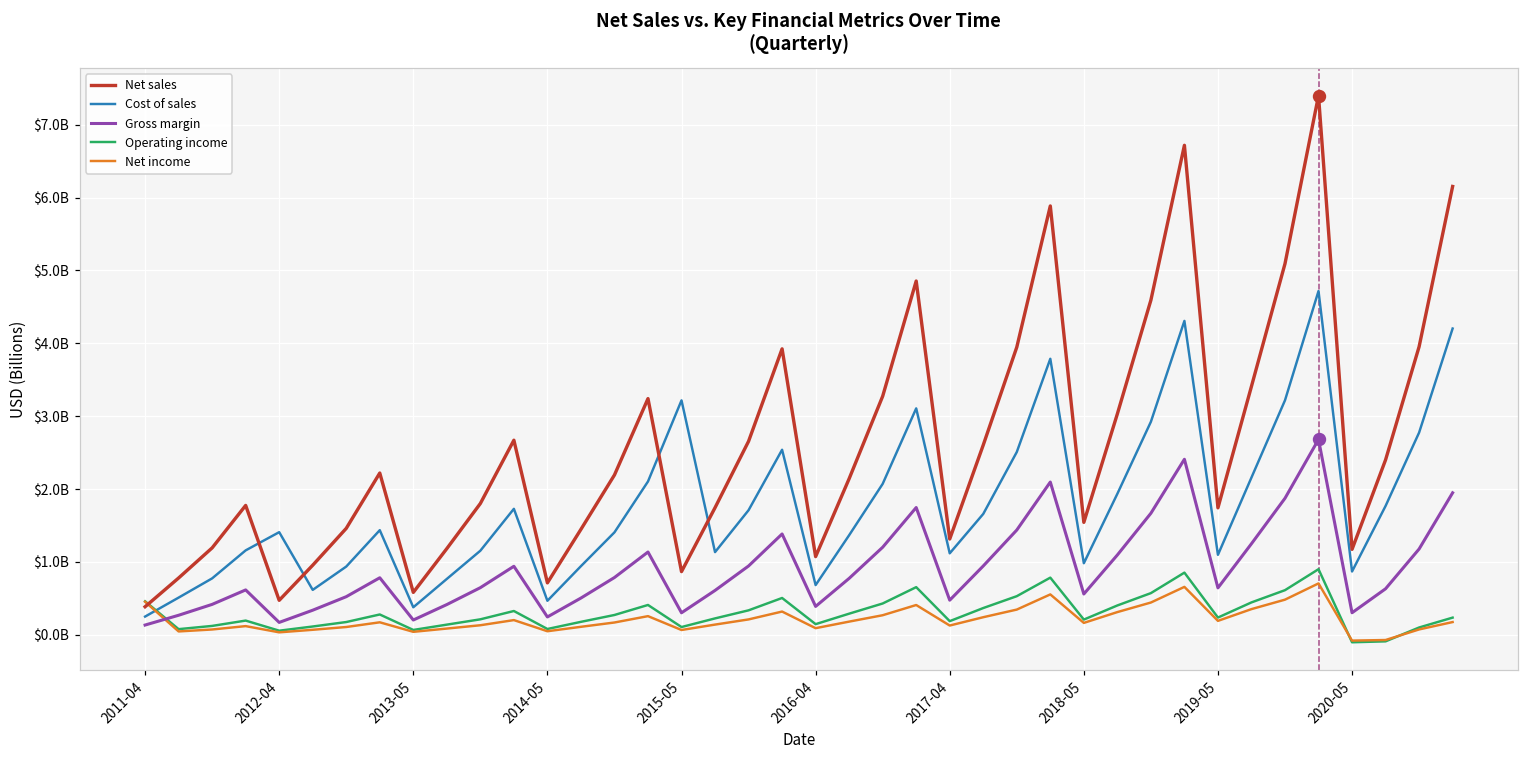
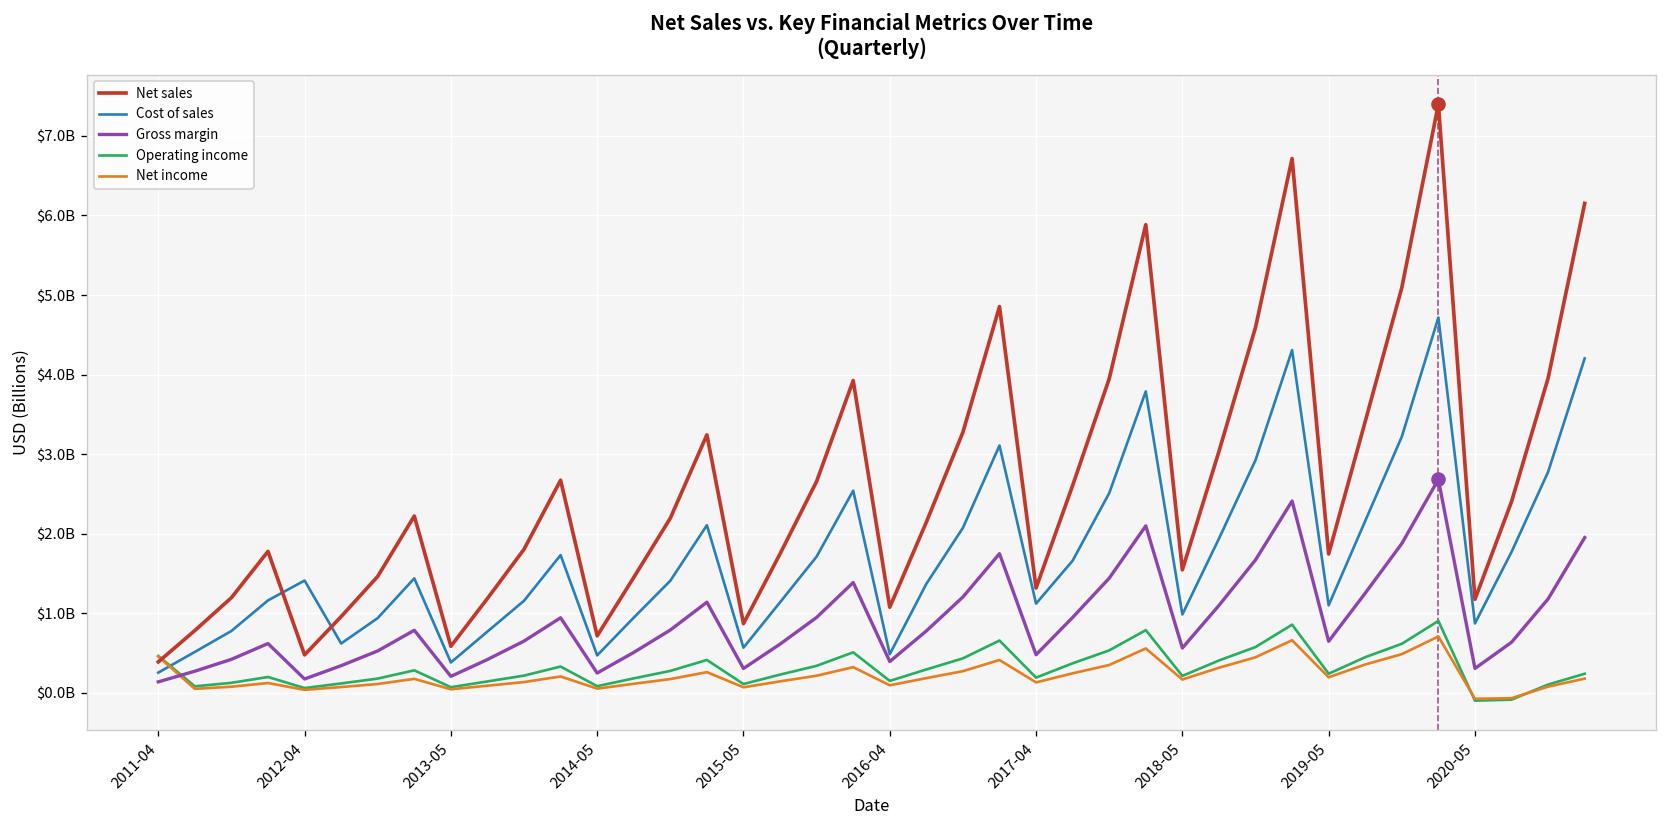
  {
    "Cost of sales": {
      "2011-04": "$300000000",
      "2012-04": "$1400000000",
      "2013-05": "$400000000",
      "2014-05": "$500000000",
-     "2015-05": "$3200000000",
-     "2016-04": "$700000000",
+     "2015-05": "$600000000",
+     "2016-04": "$500000000",
      "2017-04": "$1100000000",
      "2018-05": "$1000000000",
      "2019-05": "$1100000000",
      "2020-05": "$900000000"
    },
    "Operating income": {
      "2015-05": "$100000000",
      "2016-04": "$100000000",
      "2017-04": "$200000000",
      "2018-05": "$200000000",
      "2019-05": "$200000000"
    },
    "Net income": {
      "2015-05": "$100000000",
      "2016-04": "$100000000",
      "2017-04": "$100000000",
      "2018-05": "$200000000",
      "2019-05": "$200000000"
    }
  }
